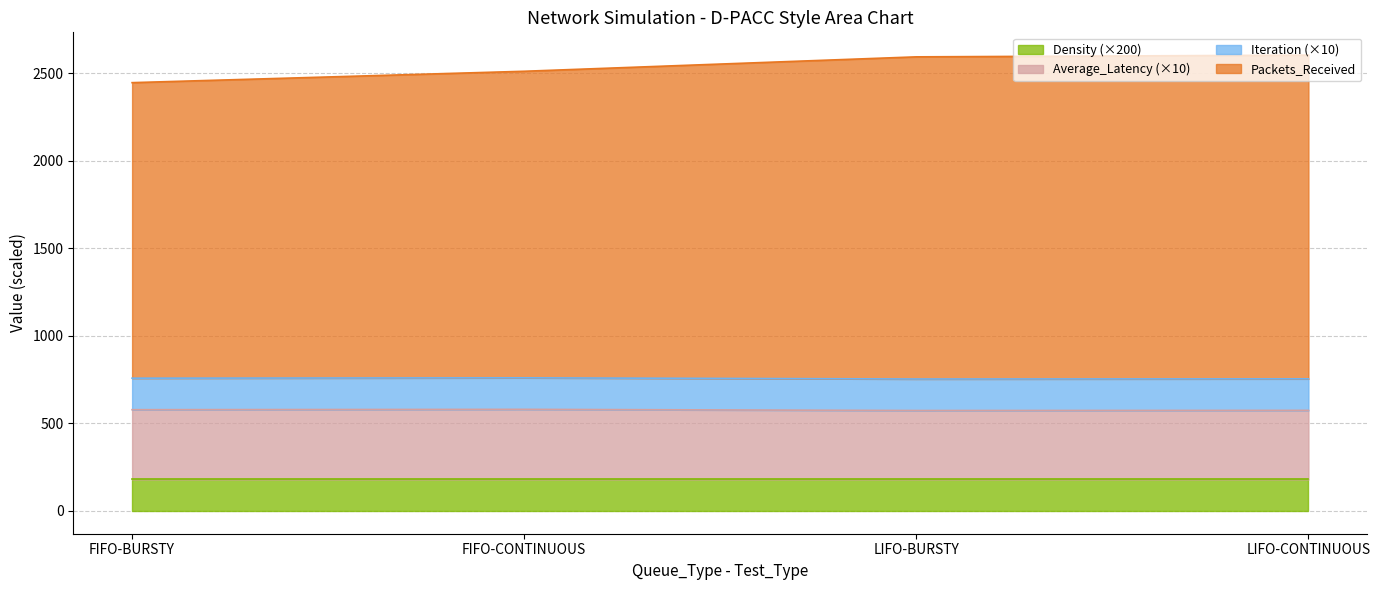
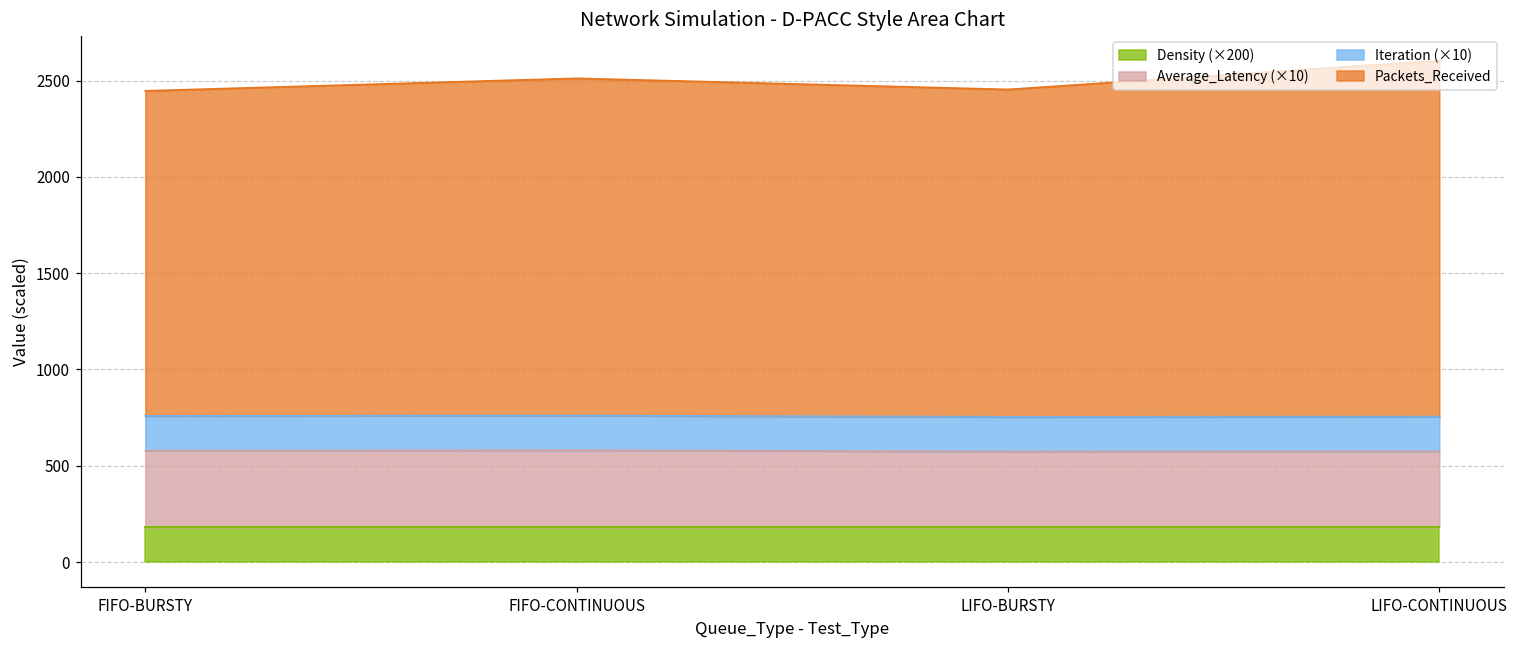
  {
    "Density (×200)": {
      "FIFO-BURSTY": 180,
      "FIFO-CONTINUOUS": 180,
      "LIFO-BURSTY": 180,
      "LIFO-CONTINUOUS": 180
    },
    "Average_Latency (×10)": {
      "FIFO-BURSTY": 400,
      "FIFO-CONTINUOUS": 400,
      "LIFO-BURSTY": 390,
      "LIFO-CONTINUOUS": 390
    },
    "Iteration (×10)": {
      "FIFO-BURSTY": 180,
      "FIFO-CONTINUOUS": 180,
      "LIFO-BURSTY": 180,
      "LIFO-CONTINUOUS": 180
    },
    "Packets_Received": {
      "FIFO-BURSTY": 1690,
      "FIFO-CONTINUOUS": 1750,
-     "LIFO-BURSTY": 1840
+     "LIFO-BURSTY": 1700
    }
  }
